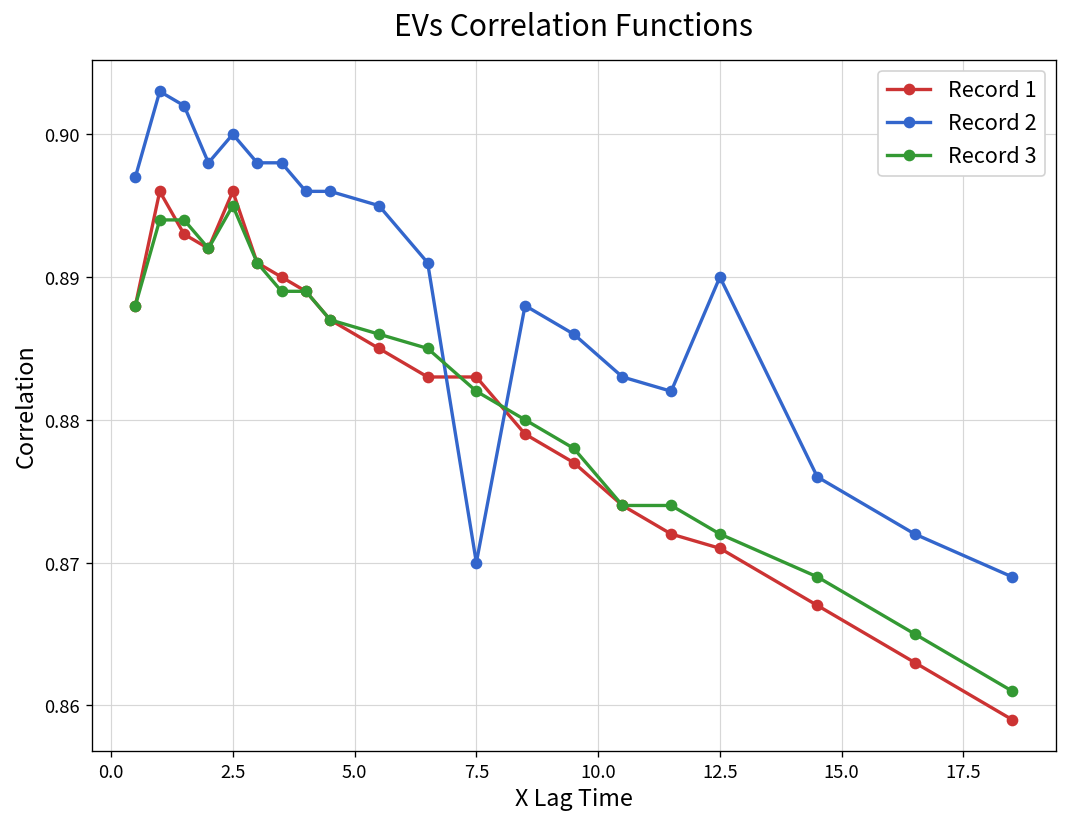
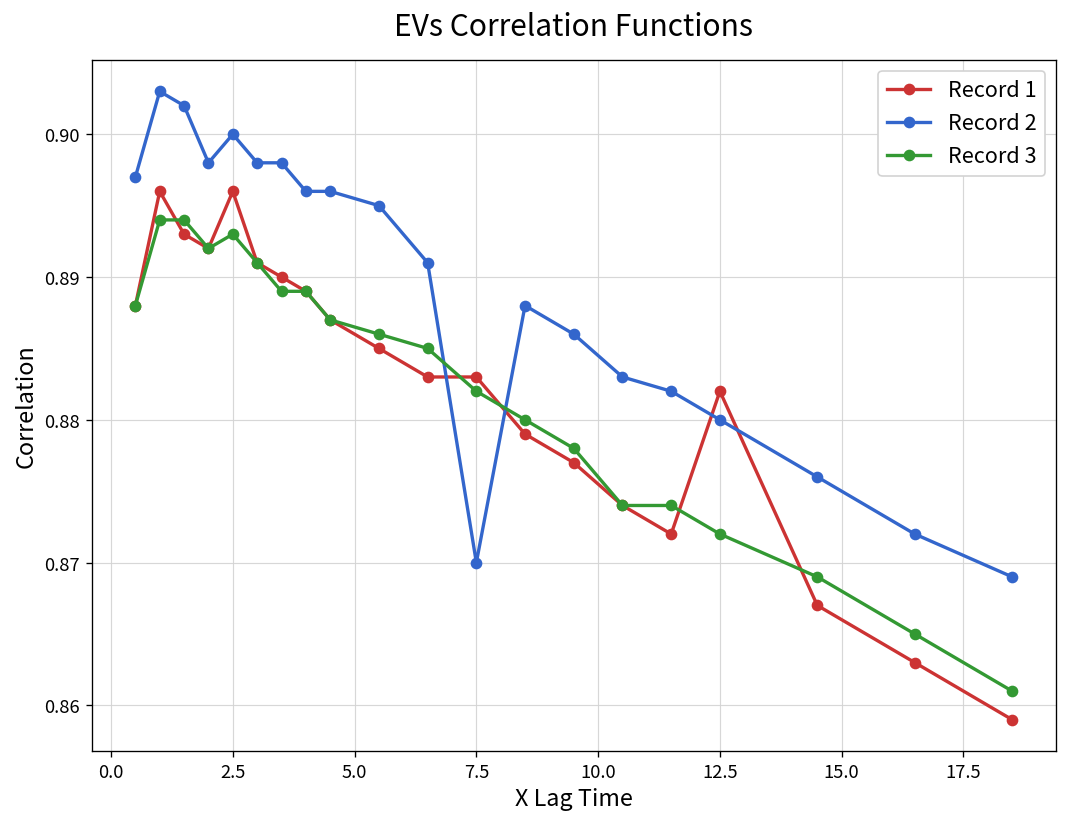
  {
    "Record 1": {
      "2.5": 0.896,
      "7.5": 0.883,
-     "12.5": 0.871
+     "12.5": 0.882
    },
    "Record 2": {
      "2.5": 0.90,
      "7.5": 0.87,
-     "12.5": 0.89
+     "12.5": 0.88
    },
    "Record 3": {
-     "2.5": 0.895,
+     "2.5": 0.893,
      "7.5": 0.882,
      "12.5": 0.872
    }
  }
